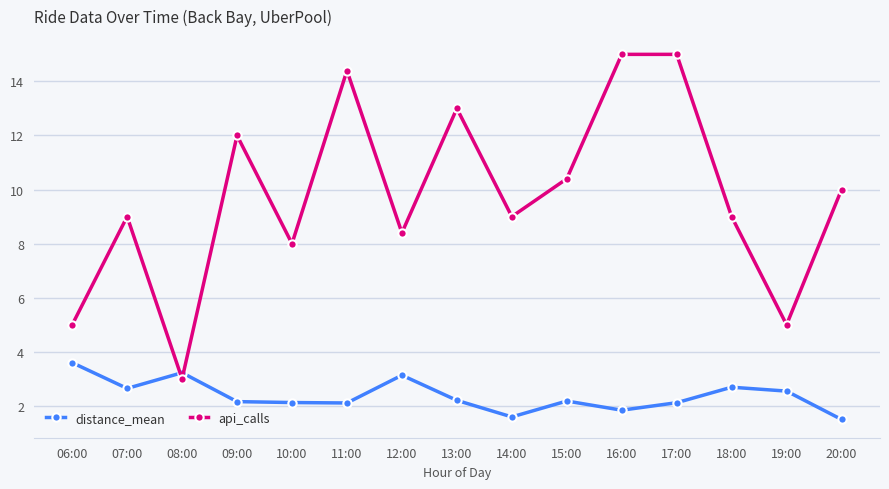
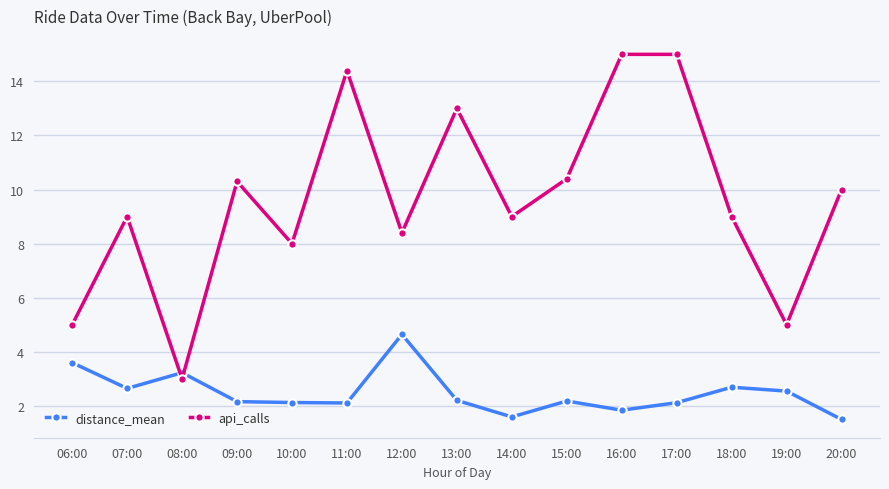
  {
    "distance_mean": {
      "06:00": 3.6,
      "07:00": 2.6,
      "08:00": 3.2,
      "09:00": 2.2,
      "10:00": 2.1,
      "11:00": 2.1,
-     "12:00": 3.1,
+     "12:00": 4.6,
      "13:00": 2.2,
      "14:00": 1.6,
      "15:00": 2.2,
      "16:00": 1.8,
      "17:00": 2.1,
      "18:00": 2.7,
      "19:00": 2.5,
      "20:00": 1.5
    },
    "api_calls": {
      "06:00": 5.0,
      "07:00": 9.0,
      "08:00": 3.0,
-     "09:00": 12.0,
+     "09:00": 10.3,
      "10:00": 8.0,
      "11:00": 14.4,
      "12:00": 8.4,
      "13:00": 13.0,
      "14:00": 9.0,
      "15:00": 10.4,
      "16:00": 15.0,
      "17:00": 15.0,
      "18:00": 9.0,
      "19:00": 5.0,
      "20:00": 10.0
    }
  }
